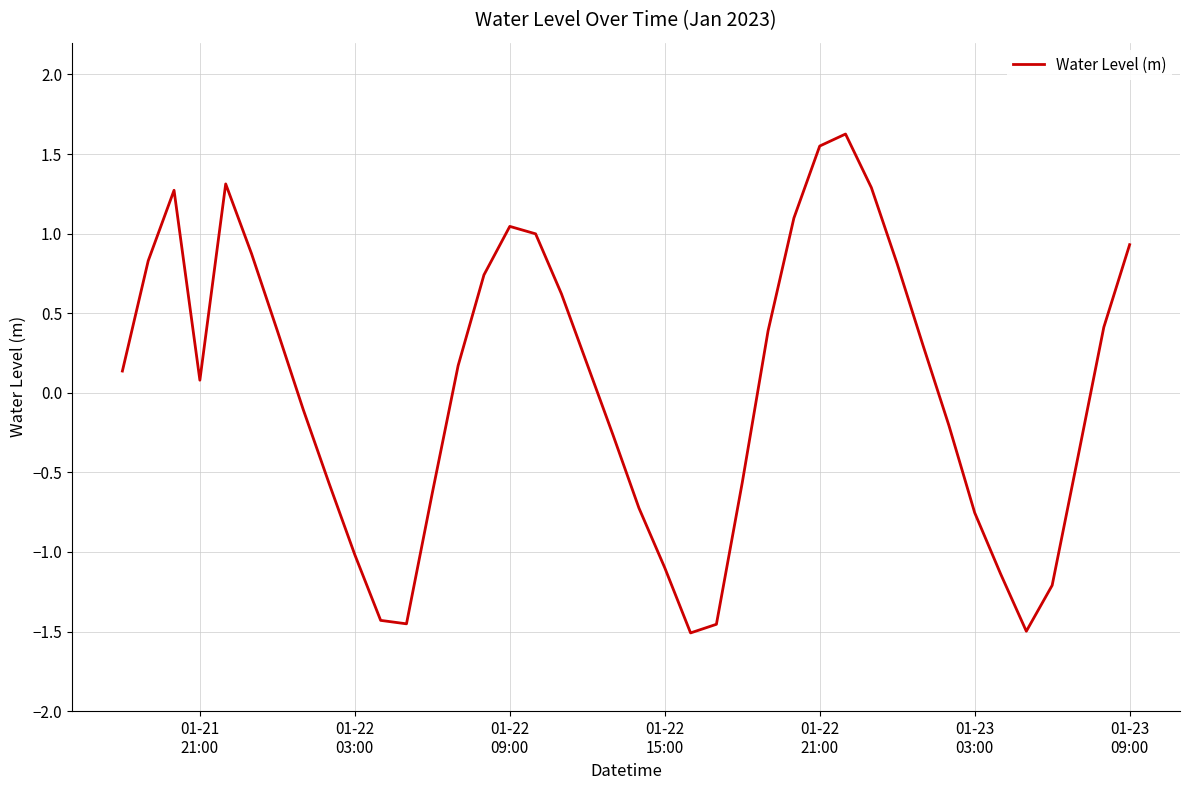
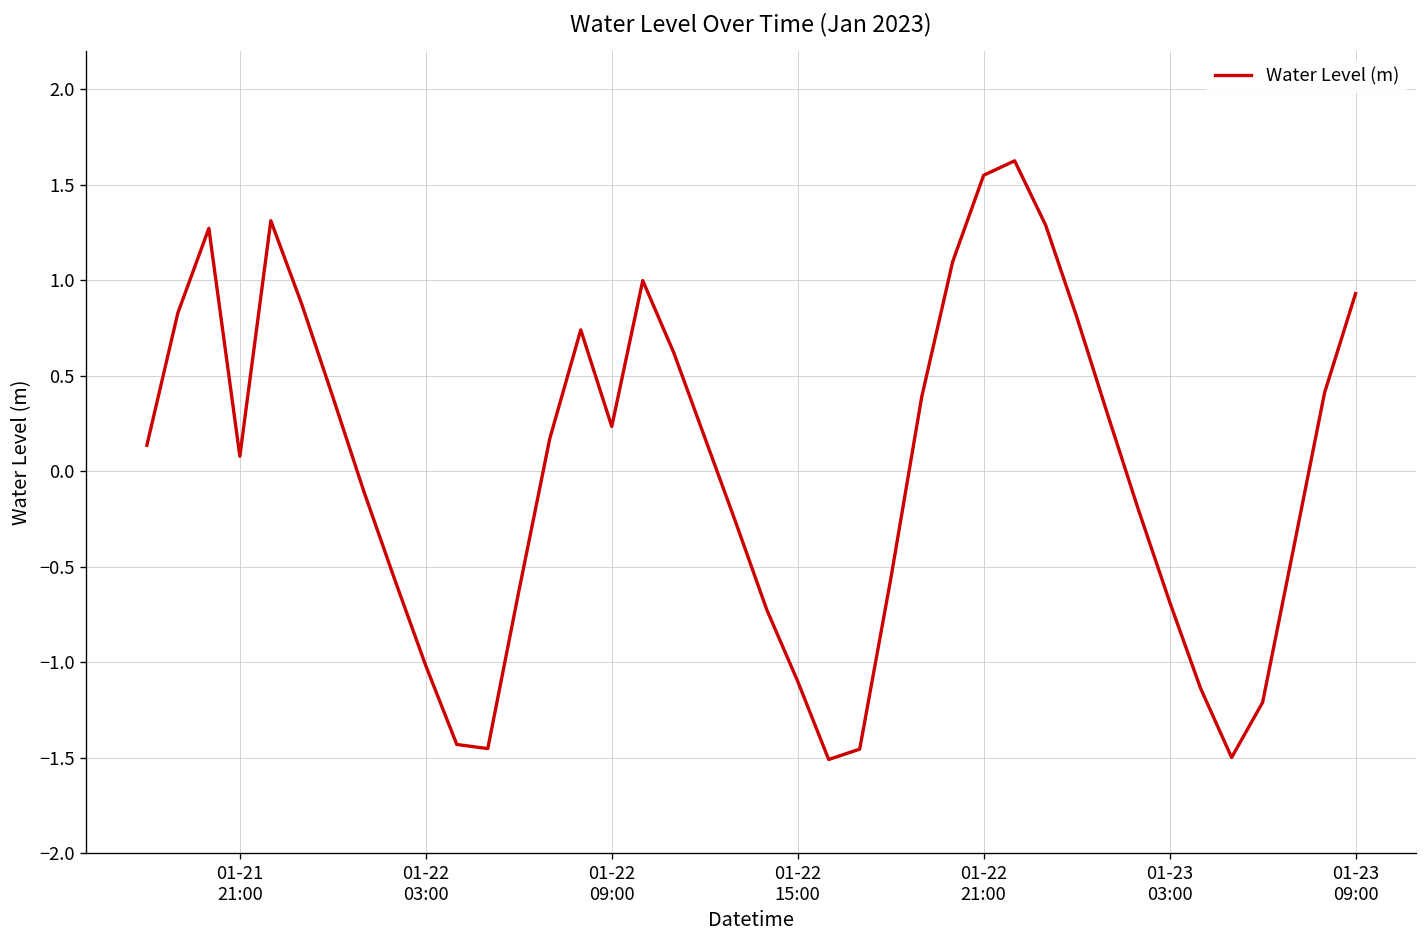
  {
    "01-21 21:00": 0.08,
    "01-22 03:00": -1.02,
-   "01-22 09:00": 1.05,
+   "01-22 09:00": 0.24,
    "01-22 15:00": -1.10,
    "01-22 21:00": 1.55,
-   "01-23 03:00": -0.75,
+   "01-23 03:00": -0.68,
    "01-23 09:00": 0.93
  }
